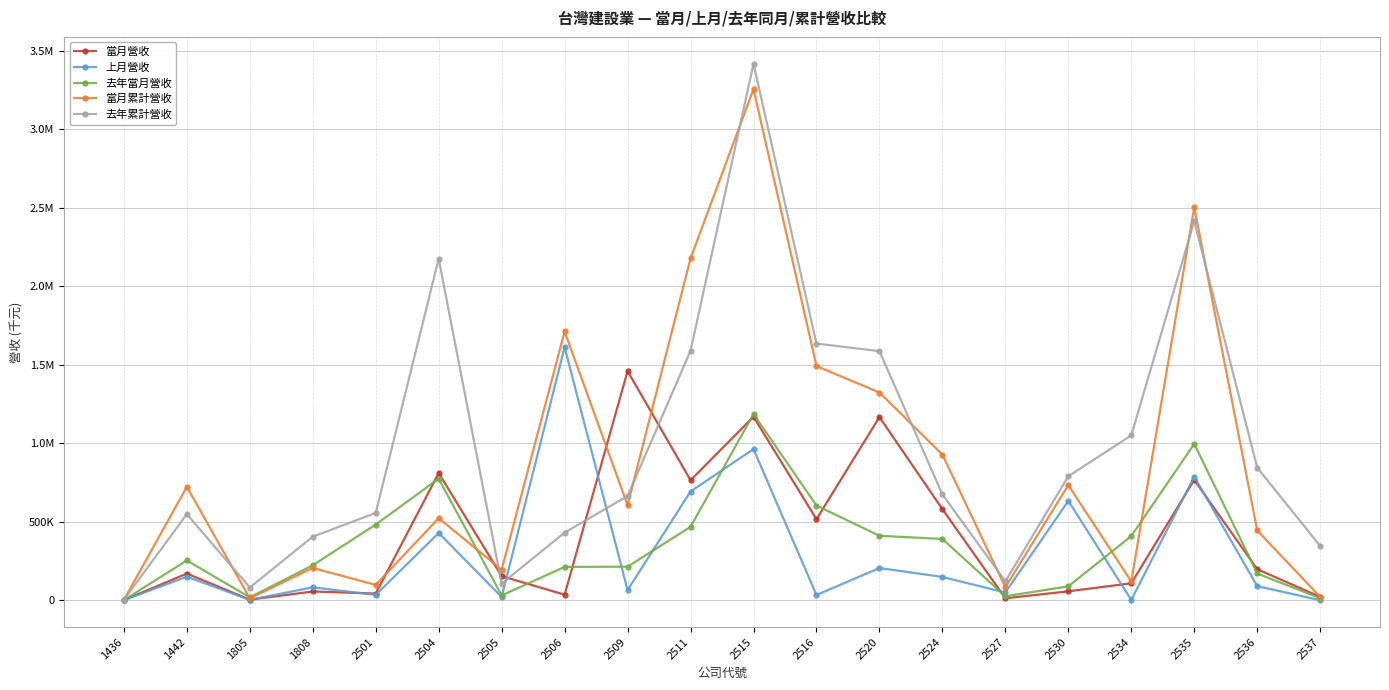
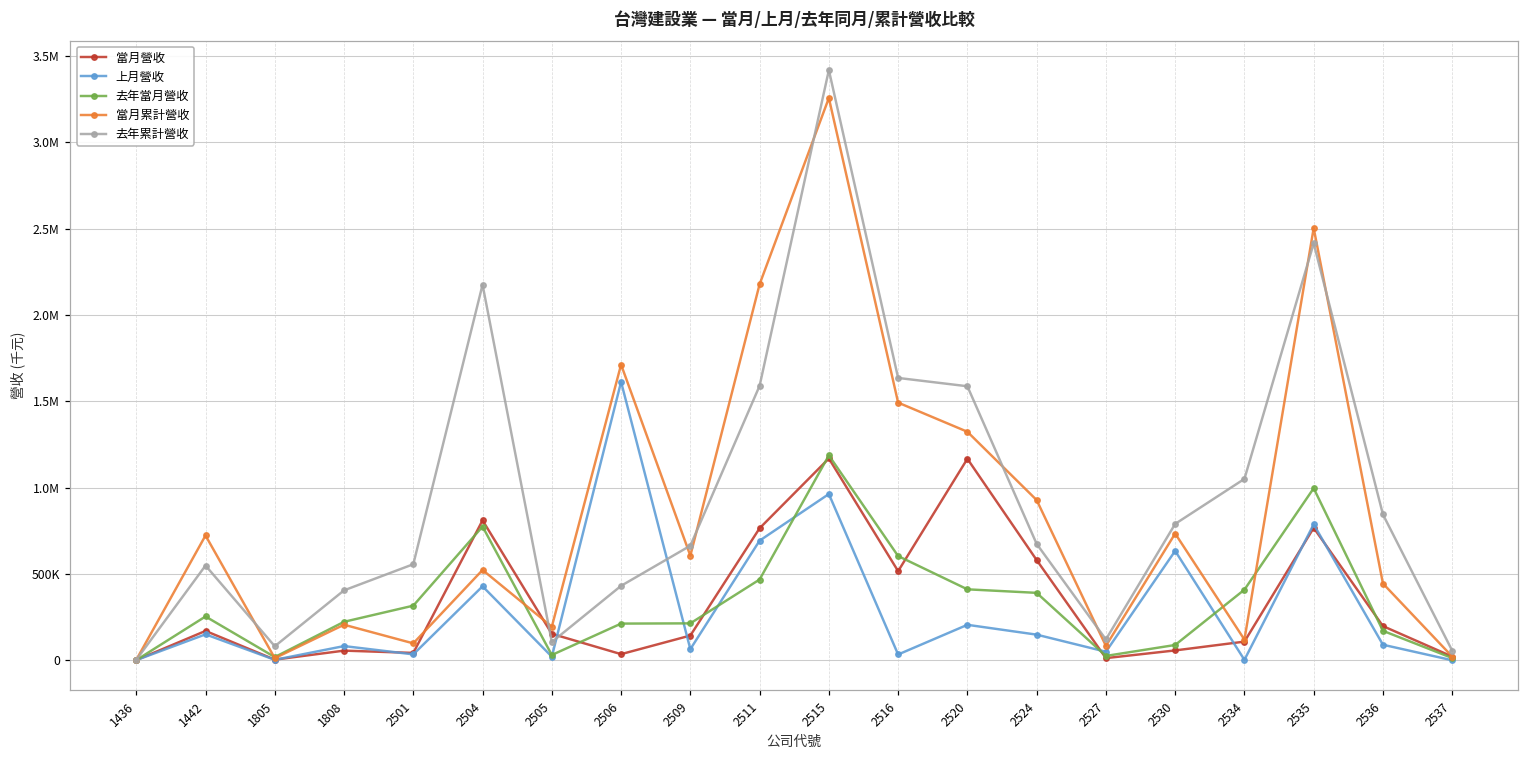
  {
    "當月營收": {
      "1442": 170000,
      "1808": 60000,
      "2504": 810000,
      "2505": 150000,
      "2506": 40000,
-     "2509": 1460000,
+     "2509": 140000,
      "2511": 760000,
      "2515": 1170000,
      "2516": 520000,
      "2520": 1170000,
      "2524": 580000,
      "2530": 60000,
      "2535": 770000,
      "2536": 200000
    },
    "上月營收": {
      "1442": 150000,
      "1808": 80000,
      "2504": 430000,
      "2506": 1610000,
      "2509": 60000,
      "2511": 690000,
      "2515": 960000,
      "2516": 30000,
      "2520": 210000,
      "2524": 150000,
      "2527": 50000,
      "2530": 630000,
      "2534": 0,
      "2535": 790000,
      "2536": 90000
    },
    "去年當月營收": {
      "1442": 250000,
      "1808": 220000,
-     "2501": 480000,
+     "2501": 320000,
      "2504": 770000,
      "2506": 210000,
      "2509": 210000,
      "2511": 470000,
      "2515": 1190000,
      "2516": 600000,
      "2520": 410000,
      "2524": 390000,
      "2530": 90000,
      "2534": 410000,
      "2535": 1000000,
      "2536": 170000
    },
    "當月累計營收": {
      "1442": 720000,
      "1808": 210000,
      "2501": 100000,
      "2504": 520000,
      "2505": 190000,
      "2506": 1710000,
      "2509": 610000,
      "2511": 2180000,
      "2515": 3260000,
      "2516": 1490000,
      "2520": 1320000,
      "2524": 930000,
      "2527": 80000,
      "2530": 730000,
      "2535": 2500000,
      "2536": 440000
    },
    "去年累計營收": {
      "1442": 550000,
      "1805": 80000,
      "1808": 410000,
      "2501": 560000,
      "2504": 2180000,
      "2505": 110000,
      "2506": 430000,
      "2509": 660000,
      "2511": 1590000,
      "2515": 3420000,
      "2516": 1640000,
      "2520": 1590000,
      "2524": 670000,
      "2527": 120000,
      "2530": 790000,
      "2534": 1050000,
      "2535": 2420000,
      "2536": 840000,
-     "2537": 350000
+     "2537": 60000
    }
  }
